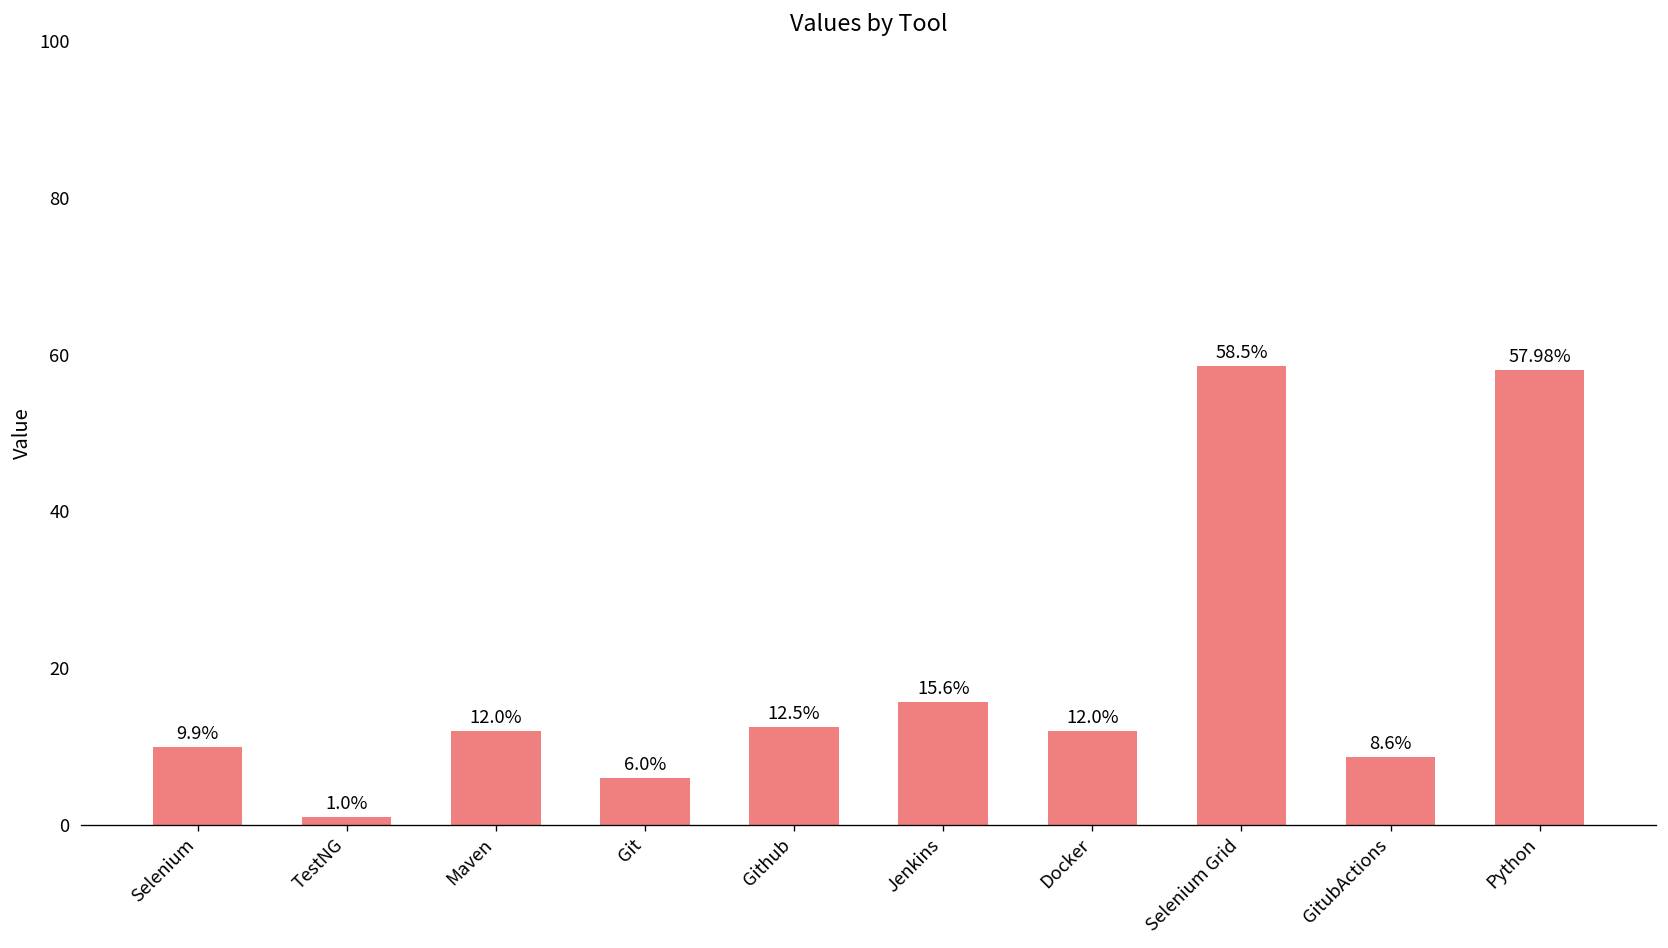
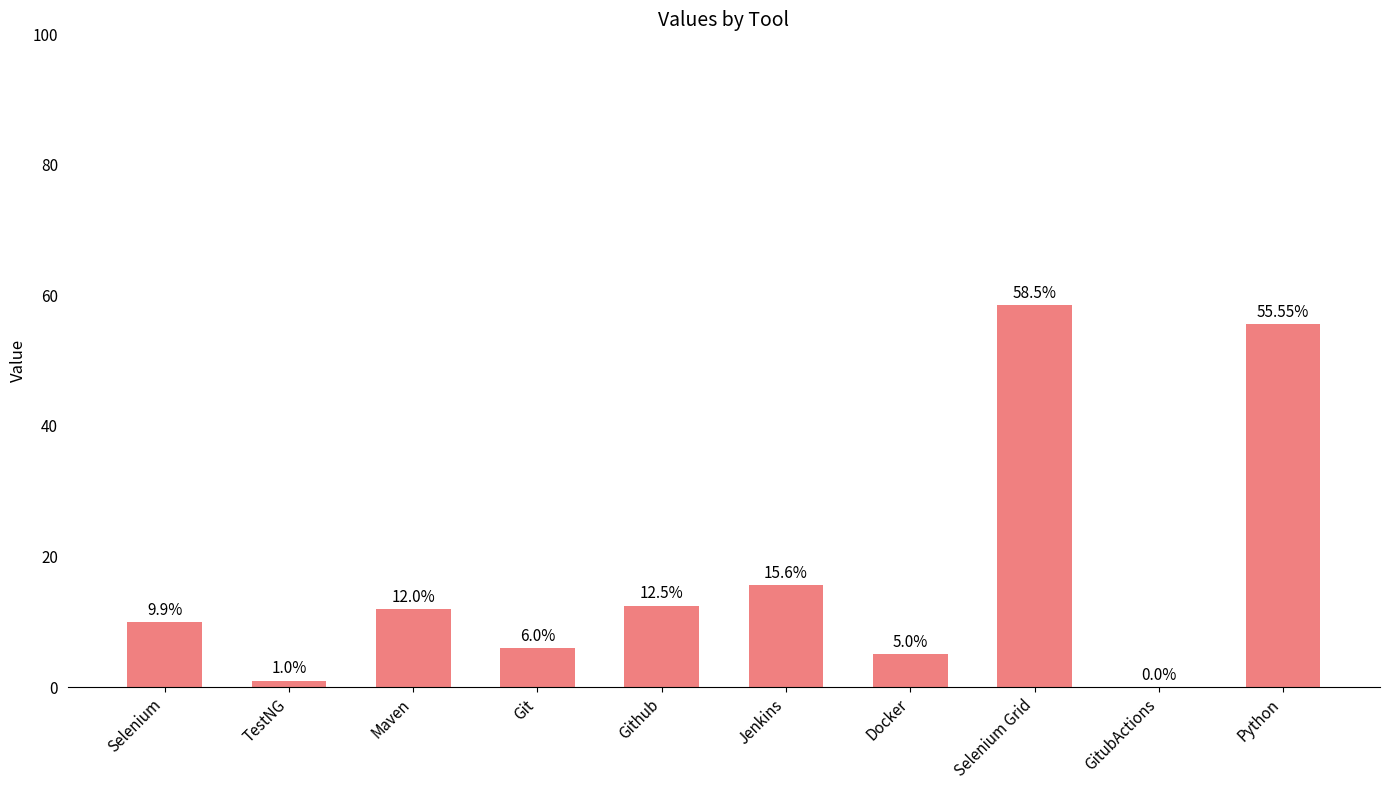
  {
    "Selenium": "9.9%",
    "TestNG": "1.0%",
    "Maven": "12.0%",
    "Git": "6.0%",
    "Github": "12.5%",
    "Jenkins": "15.6%",
-   "Docker": "12.0%",
+   "Docker": "5.0%",
    "Selenium Grid": "58.5%",
-   "GitubActions": "8.6%",
-   "Python": "57.98%"
+   "GitubActions": "0.0%",
+   "Python": "55.55%"
  }
